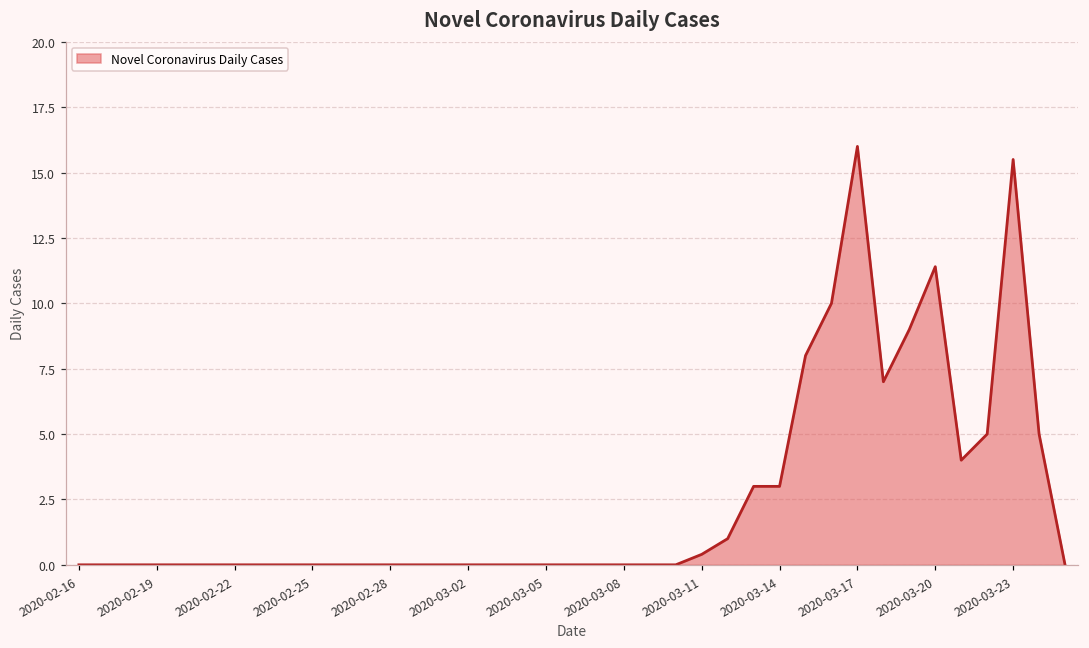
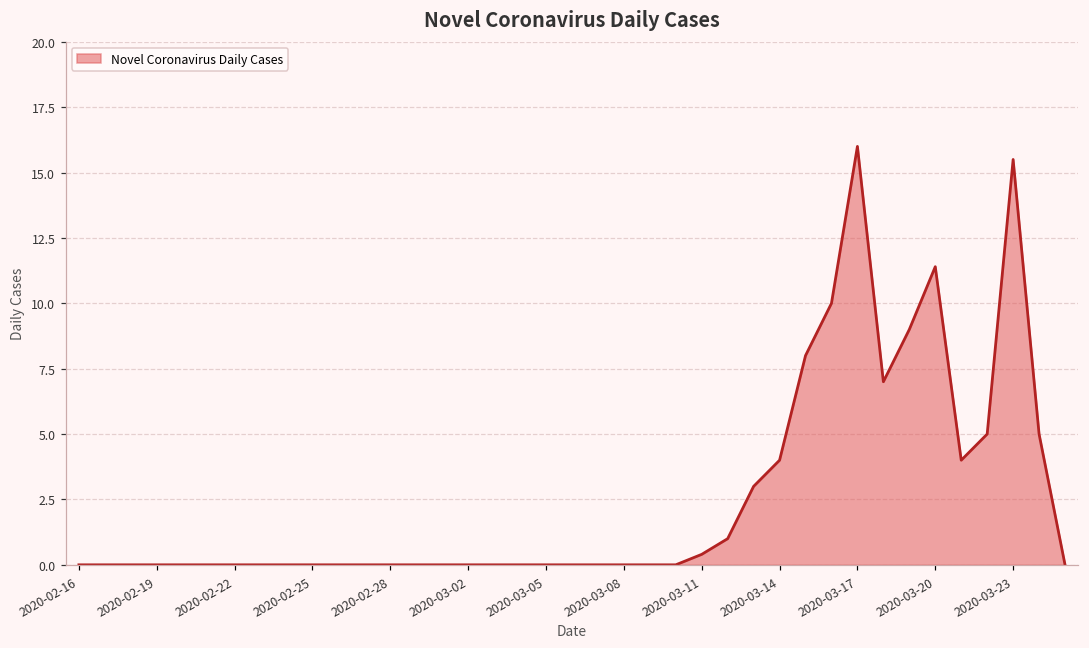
  {
    "2020-02-16": 0,
    "2020-02-19": 0,
    "2020-02-22": 0,
    "2020-02-25": 0,
    "2020-02-28": 0,
    "2020-03-02": 0,
    "2020-03-05": 0,
    "2020-03-08": 0,
    "2020-03-11": 0.4,
-   "2020-03-14": 3,
+   "2020-03-14": 4,
    "2020-03-17": 16,
    "2020-03-20": 11.4,
    "2020-03-23": 15.5
  }
